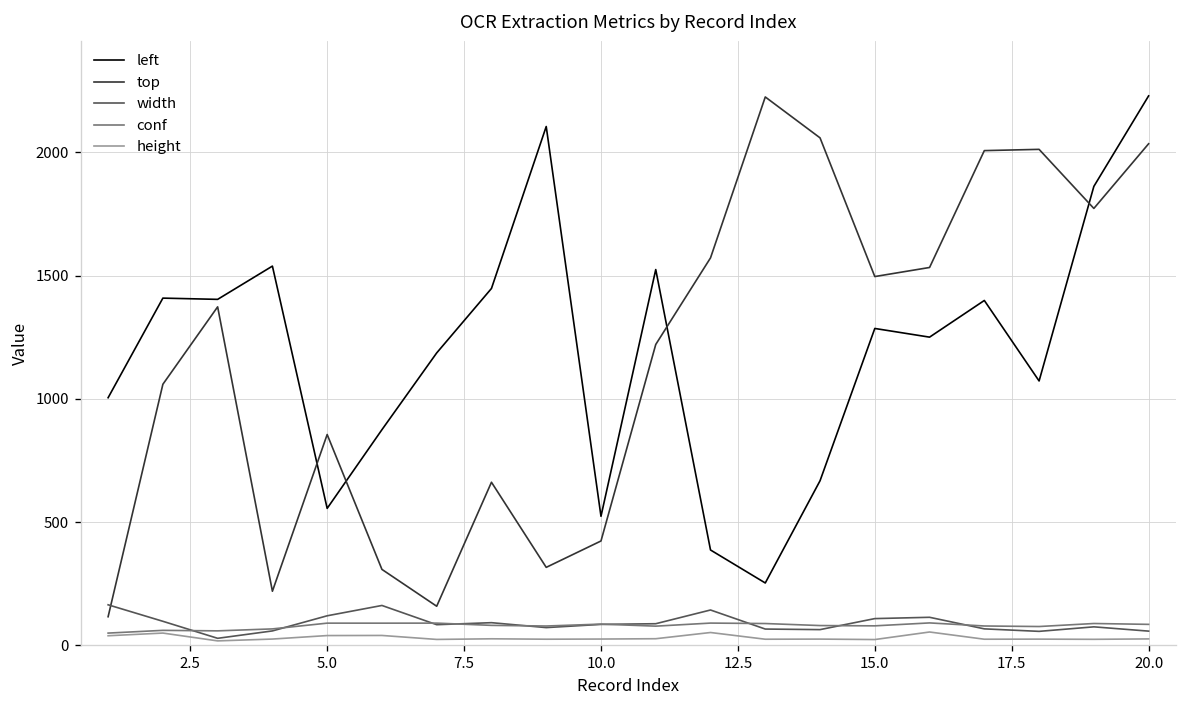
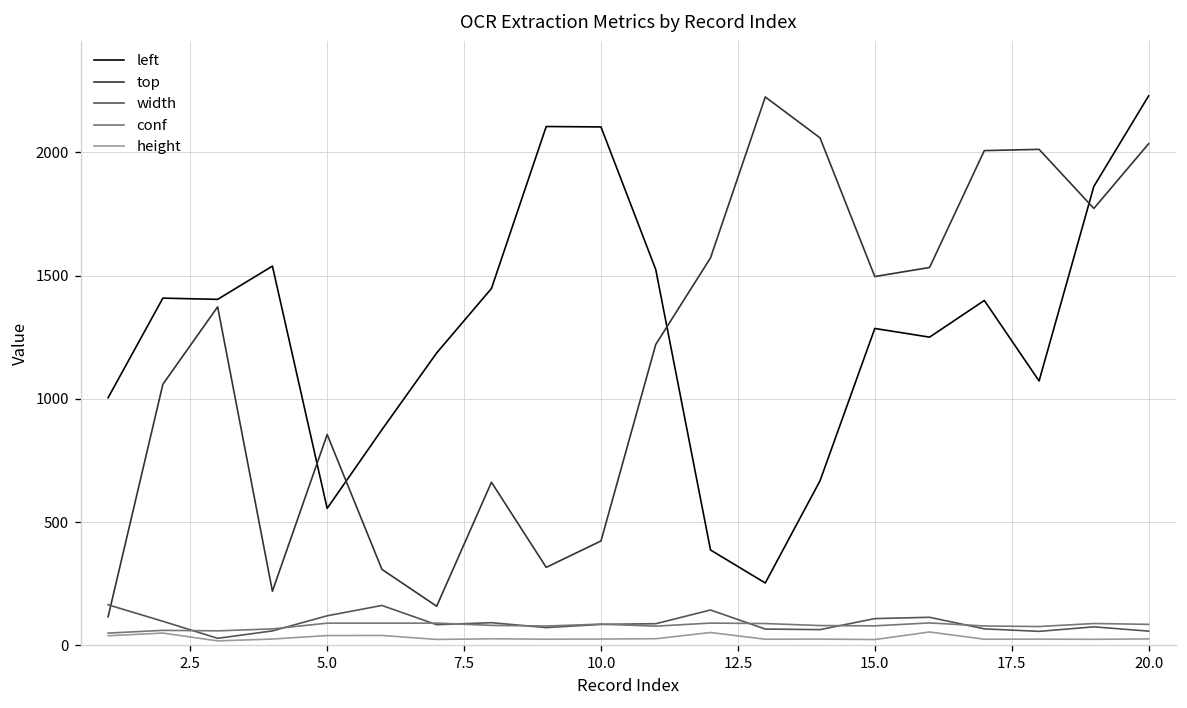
  {
    "left": {
      "5.0": 560,
-     "10.0": 520,
+     "10.0": 2100,
      "15.0": 1290,
      "20.0": 2230
    }
  }
